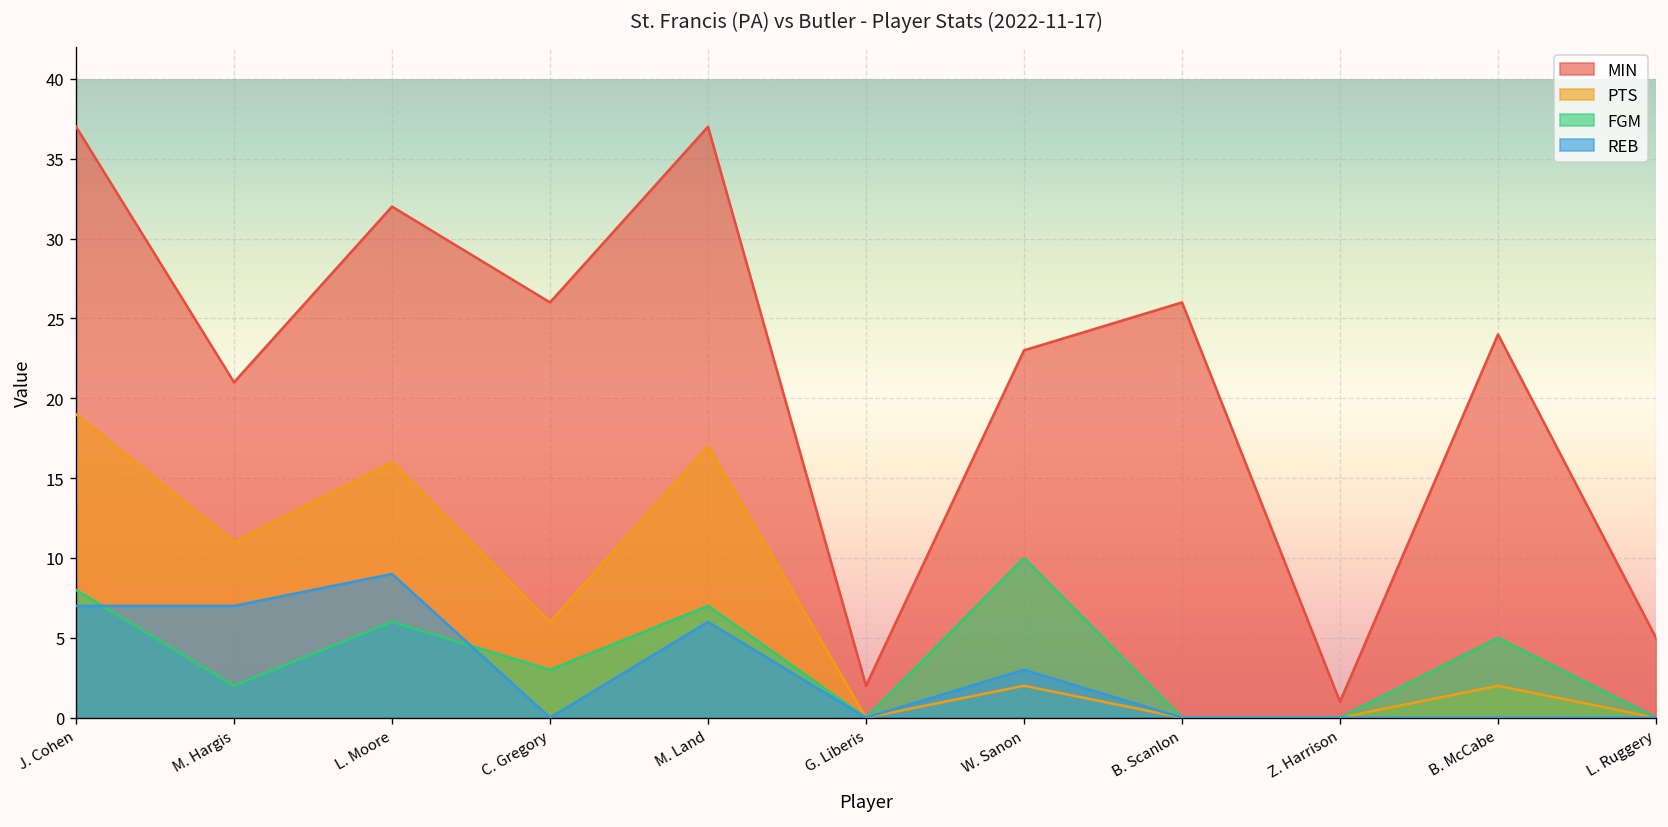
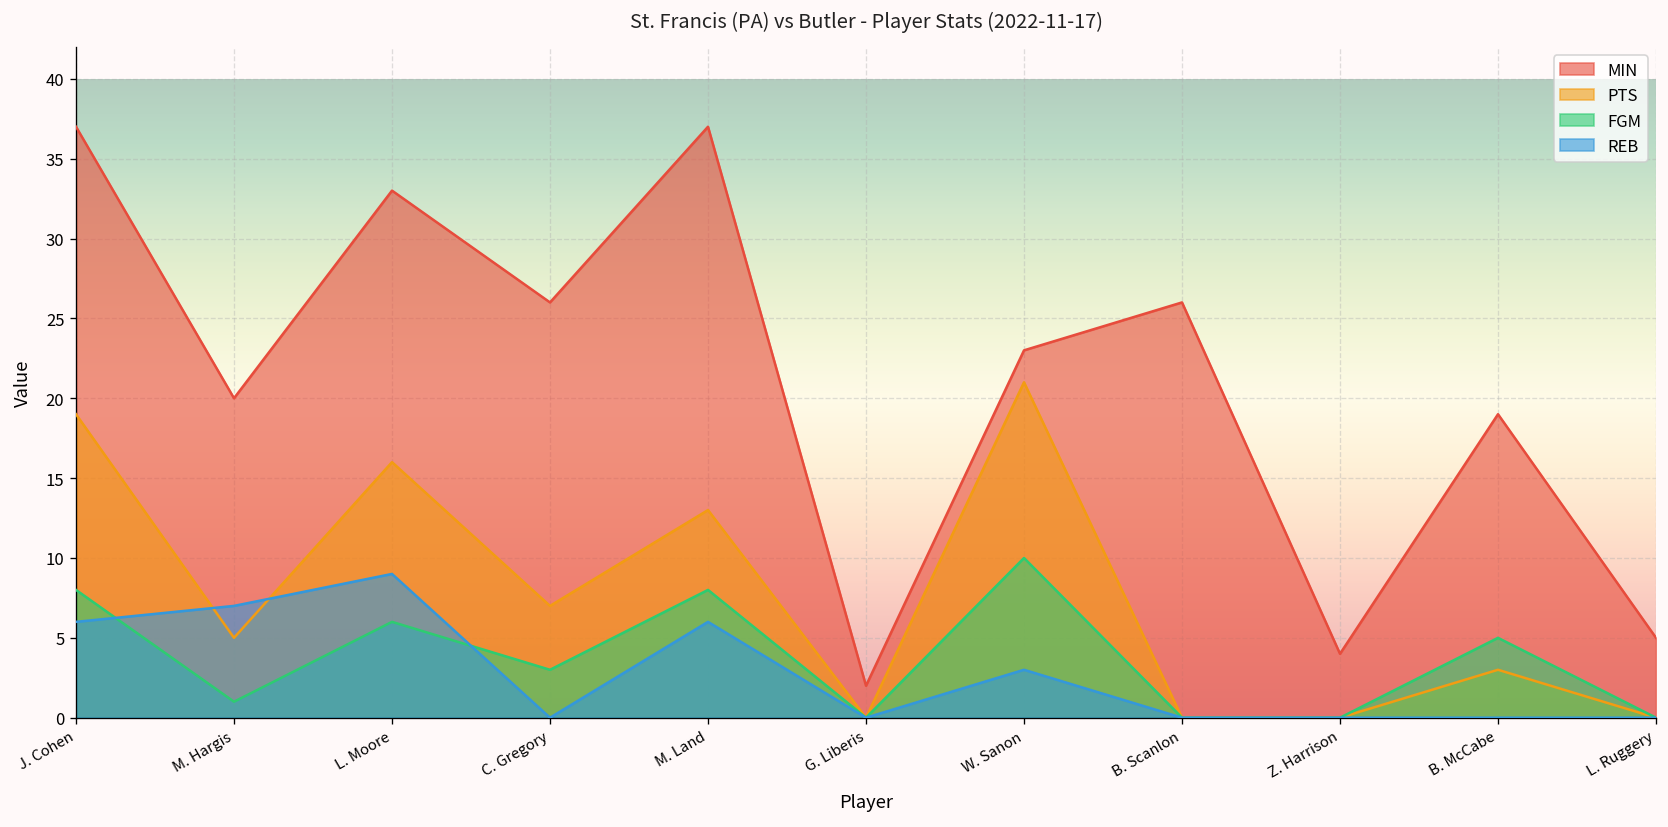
  {
    "MIN": {
      "J. Cohen": 37,
-     "M. Hargis": 21,
-     "L. Moore": 32,
+     "M. Hargis": 20,
+     "L. Moore": 33,
      "C. Gregory": 26,
      "M. Land": 37,
      "G. Liberis": 2,
      "W. Sanon": 23,
      "B. Scanlon": 26,
-     "Z. Harrison": 1,
-     "B. McCabe": 24,
+     "Z. Harrison": 4,
+     "B. McCabe": 19,
      "L. Ruggery": 5
    },
    "PTS": {
      "J. Cohen": 19,
-     "M. Hargis": 11,
+     "M. Hargis": 5,
      "L. Moore": 16,
-     "C. Gregory": 6,
-     "M. Land": 17,
-     "W. Sanon": 2,
-     "B. McCabe": 2
+     "C. Gregory": 7,
+     "M. Land": 13,
+     "W. Sanon": 21,
+     "B. McCabe": 3
    },
    "FGM": {
      "J. Cohen": 8,
-     "M. Hargis": 2,
+     "M. Hargis": 1,
      "L. Moore": 6,
      "C. Gregory": 3,
-     "M. Land": 7,
+     "M. Land": 8,
      "W. Sanon": 10,
      "B. McCabe": 5
    },
    "REB": {
-     "J. Cohen": 7,
+     "J. Cohen": 6,
      "M. Hargis": 7,
      "L. Moore": 9,
      "C. Gregory": 0,
      "M. Land": 6,
      "W. Sanon": 3,
      "B. McCabe": 0
    }
  }
